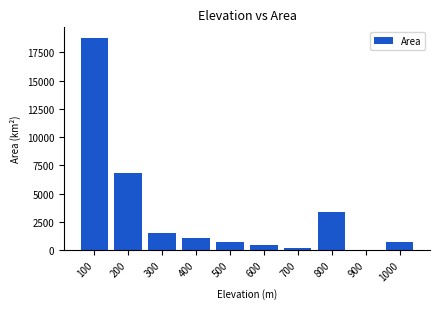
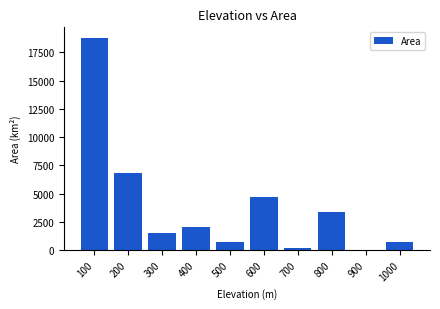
  {
    "100": 18800,
    "200": 6800,
    "300": 1500,
-   "400": 1100,
+   "400": 2100,
    "500": 700,
-   "600": 400,
+   "600": 4700,
    "800": 3400,
    "1000": 700
  }
